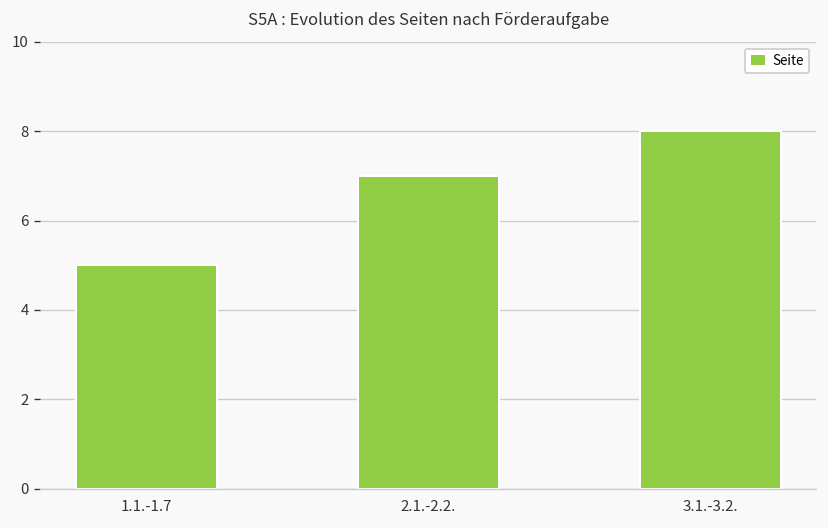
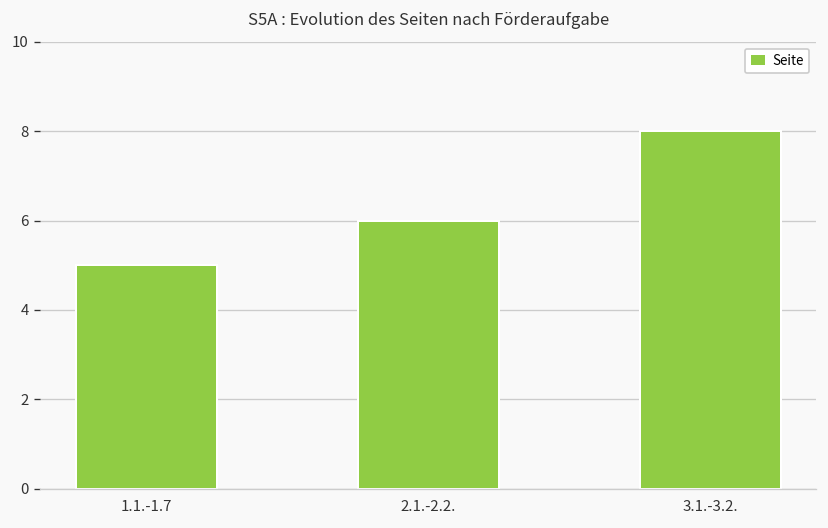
  {
    "1.1.-1.7": 5,
-   "2.1.-2.2.": 7,
+   "2.1.-2.2.": 6,
    "3.1.-3.2.": 8
  }
